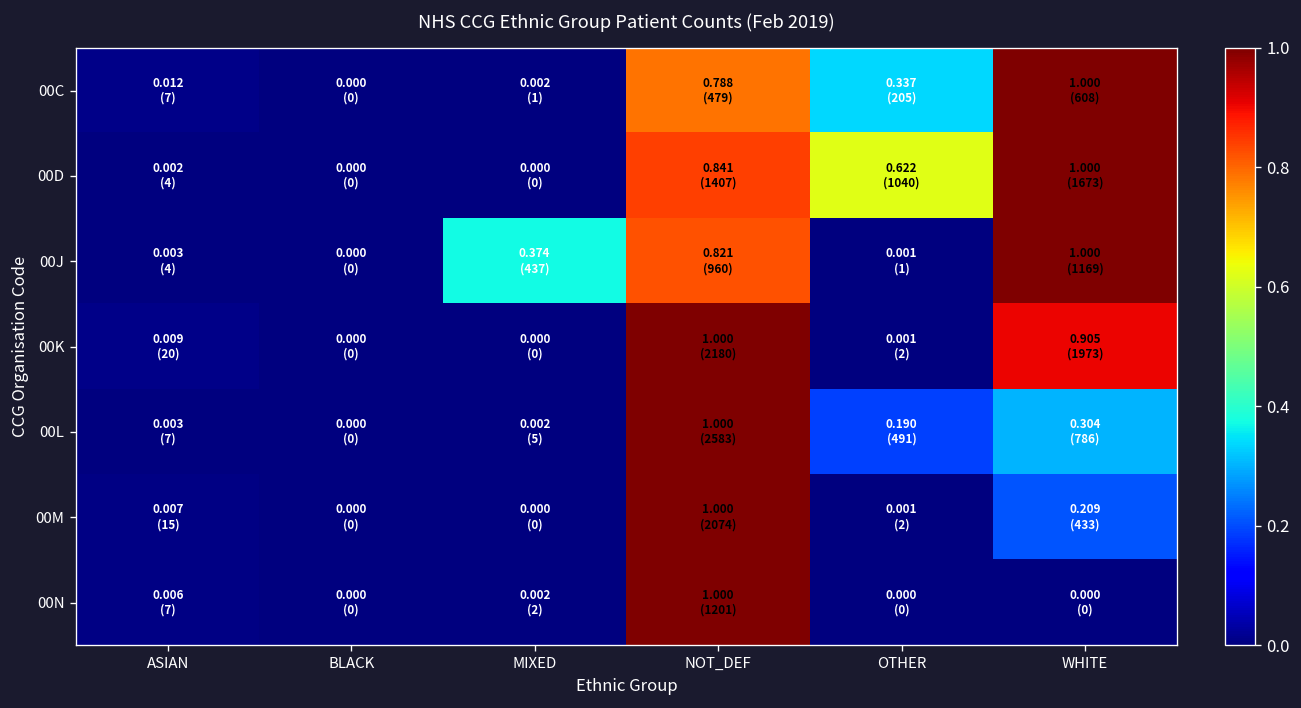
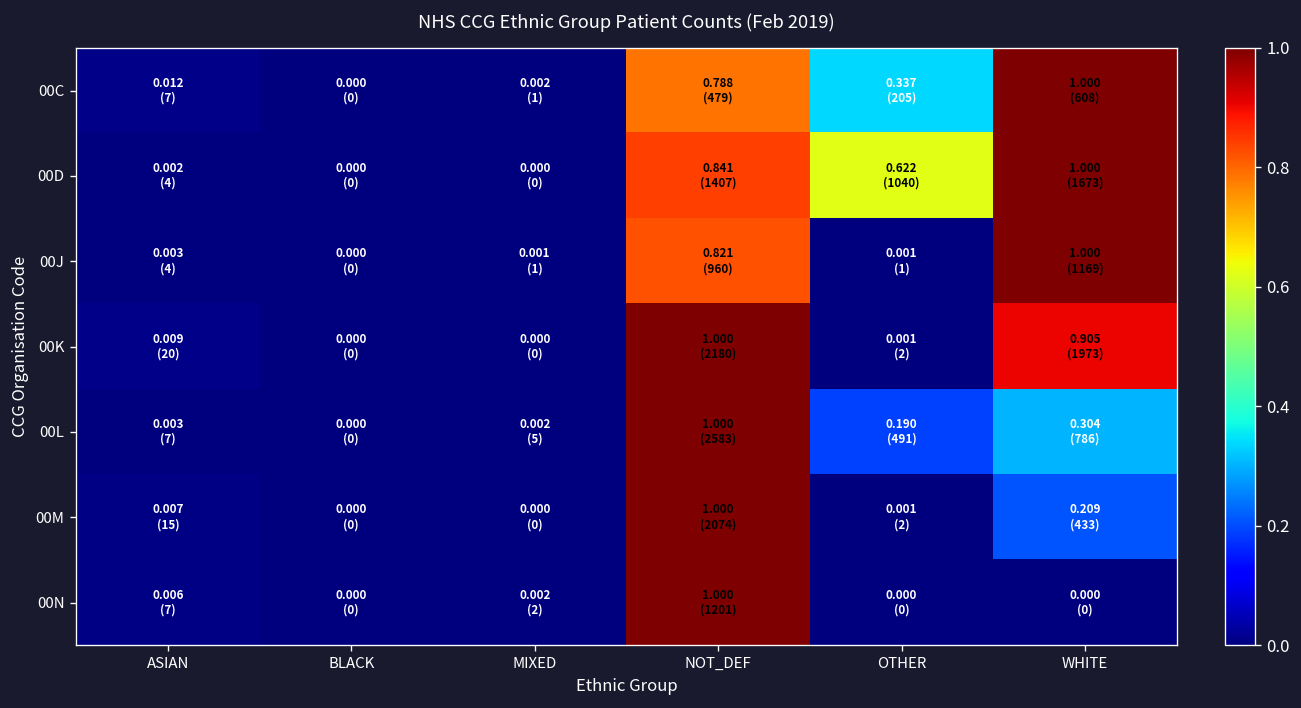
  {
    "00J": {
-     "MIXED": "0.374 (437)"
+     "MIXED": "0.001 (1)"
    }
  }
